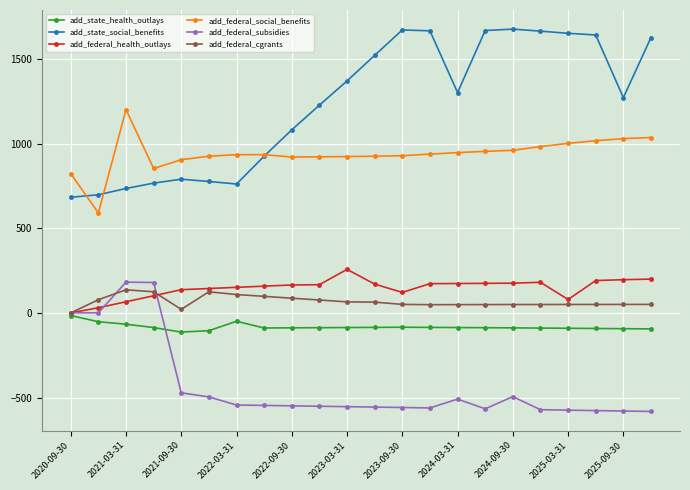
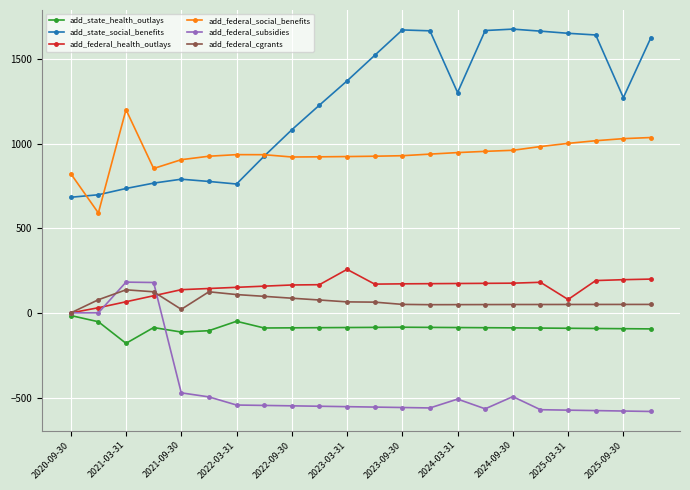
  {
    "add_state_health_outlays": {
      "2020-09-30": -20,
-     "2021-03-31": -70,
+     "2021-03-31": -180,
      "2021-09-30": -110,
      "2022-03-31": -50,
      "2022-09-30": -90,
      "2023-03-31": -90,
      "2023-09-30": -80,
      "2024-03-31": -90,
      "2024-09-30": -90,
      "2025-03-31": -90,
      "2025-09-30": -90
    },
    "add_state_social_benefits": {
      "2020-09-30": 680,
      "2021-03-31": 740,
      "2021-09-30": 790,
      "2022-03-31": 760,
      "2022-09-30": 1080,
      "2023-03-31": 1370,
      "2023-09-30": 1670,
      "2024-03-31": 1300,
      "2024-09-30": 1680,
      "2025-03-31": 1650,
      "2025-09-30": 1270
    },
    "add_federal_health_outlays": {
      "2021-03-31": 70,
      "2021-09-30": 140,
      "2022-03-31": 150,
      "2022-09-30": 170,
      "2023-03-31": 260,
-     "2023-09-30": 120,
+     "2023-09-30": 170,
      "2024-03-31": 170,
      "2024-09-30": 180,
      "2025-03-31": 80,
      "2025-09-30": 200
    },
    "add_federal_social_benefits": {
      "2020-09-30": 820,
      "2021-03-31": 1200,
      "2021-09-30": 910,
      "2022-03-31": 940,
      "2022-09-30": 920,
      "2023-03-31": 920,
      "2023-09-30": 930,
      "2024-03-31": 950,
      "2024-09-30": 960,
      "2025-03-31": 1000,
      "2025-09-30": 1030
    },
    "add_federal_subsidies": {
      "2021-03-31": 180,
      "2021-09-30": -470,
      "2022-03-31": -540,
      "2022-09-30": -550,
      "2023-03-31": -550,
      "2023-09-30": -560,
      "2024-03-31": -510,
      "2024-09-30": -490,
      "2025-03-31": -570,
      "2025-09-30": -580
    },
    "add_federal_cgrants": {
      "2021-03-31": 140,
      "2021-09-30": 20,
      "2022-03-31": 110,
      "2022-09-30": 90,
      "2023-03-31": 70,
      "2023-09-30": 50,
      "2024-03-31": 50,
      "2024-09-30": 50,
      "2025-03-31": 50,
      "2025-09-30": 50
    }
  }
